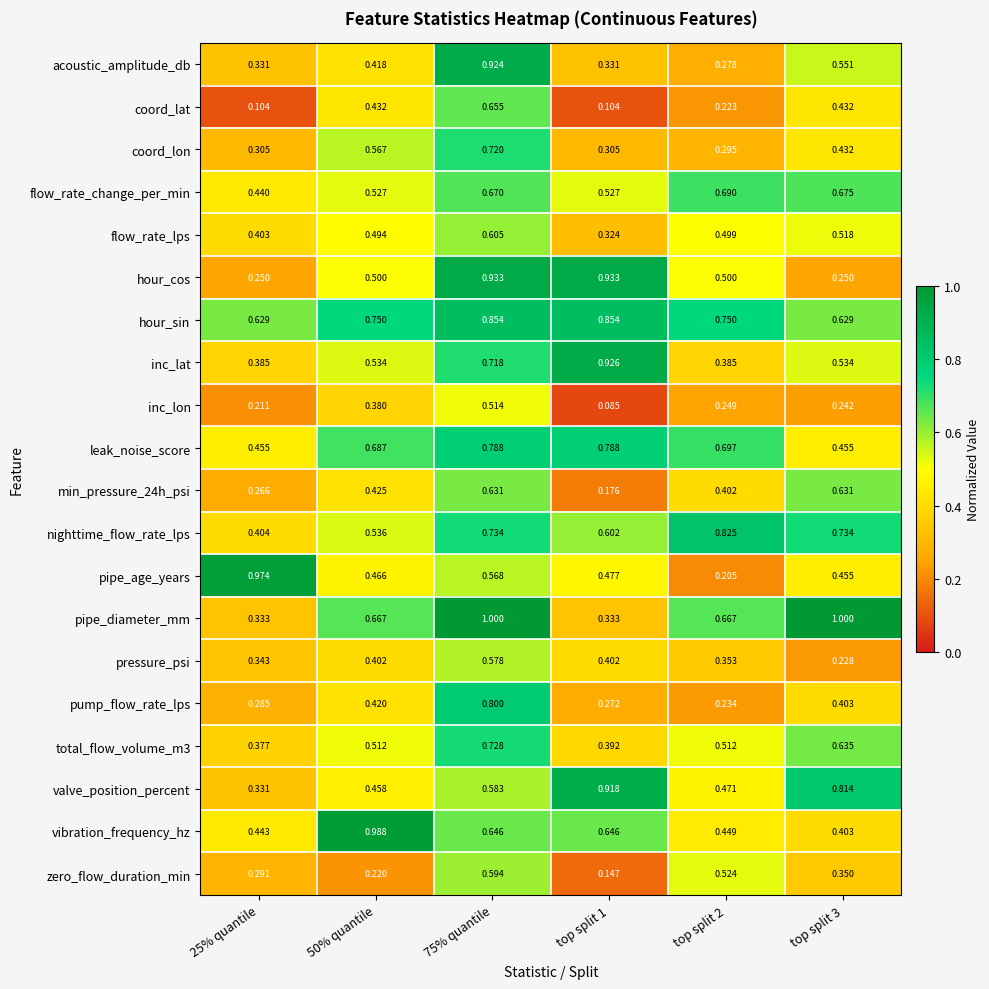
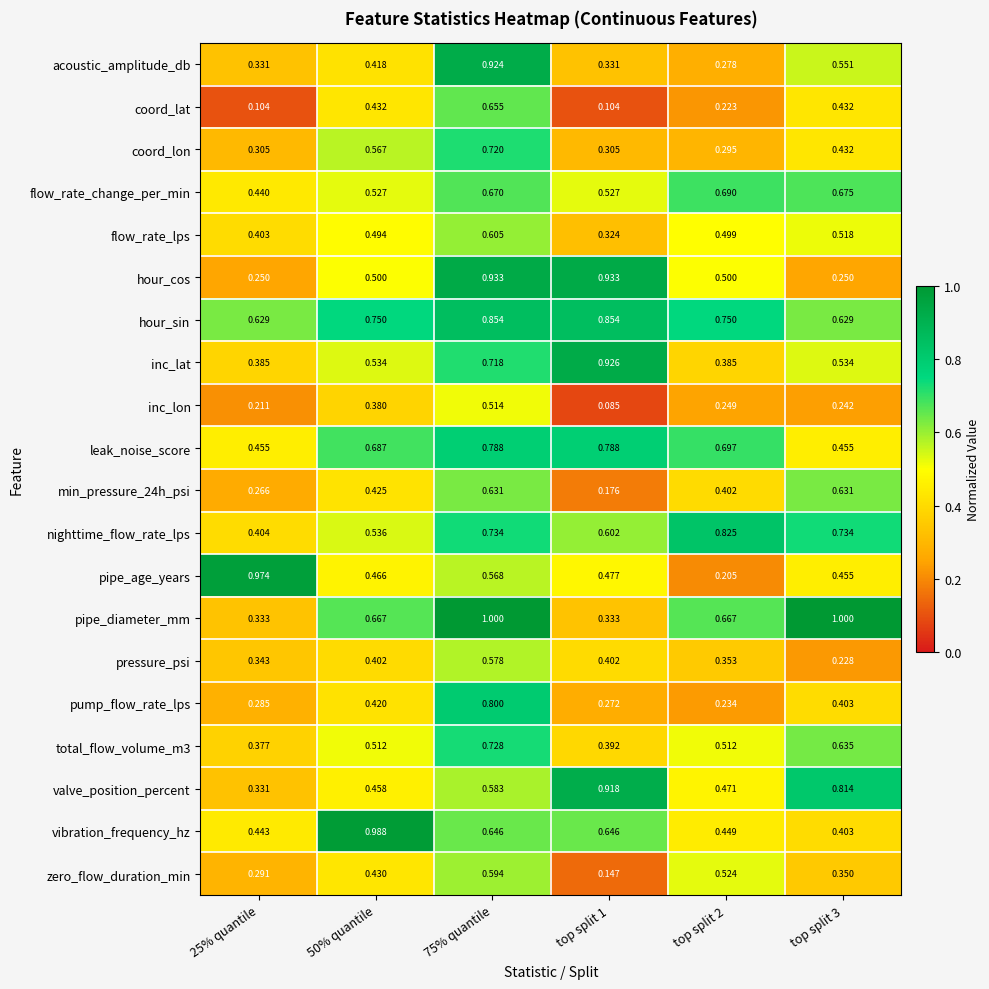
  {
    "acoustic_amplitude_db": {
      "25% quantile": 0.331,
      "50% quantile": 0.418,
      "75% quantile": 0.924,
      "top split 1": 0.331,
      "top split 2": 0.278,
      "top split 3": 0.551
    },
    "coord_lat": {
      "25% quantile": 0.104,
      "50% quantile": 0.432,
      "75% quantile": 0.655,
      "top split 1": 0.104,
      "top split 2": 0.223,
      "top split 3": 0.432
    },
    "coord_lon": {
      "25% quantile": 0.305,
      "50% quantile": 0.567,
      "75% quantile": 0.720,
      "top split 1": 0.305,
      "top split 2": 0.295,
      "top split 3": 0.432
    },
    "flow_rate_change_per_min": {
      "25% quantile": 0.440,
      "50% quantile": 0.527,
      "75% quantile": 0.670,
      "top split 1": 0.527,
      "top split 2": 0.690,
      "top split 3": 0.675
    },
    "flow_rate_lps": {
      "25% quantile": 0.403,
      "50% quantile": 0.494,
      "75% quantile": 0.605,
      "top split 1": 0.324,
      "top split 2": 0.499,
      "top split 3": 0.518
    },
    "hour_cos": {
      "25% quantile": 0.250,
      "50% quantile": 0.500,
      "75% quantile": 0.933,
      "top split 1": 0.933,
      "top split 2": 0.500,
      "top split 3": 0.250
    },
    "hour_sin": {
      "25% quantile": 0.629,
      "50% quantile": 0.750,
      "75% quantile": 0.854,
      "top split 1": 0.854,
      "top split 2": 0.750,
      "top split 3": 0.629
    },
    "inc_lat": {
      "25% quantile": 0.385,
      "50% quantile": 0.534,
      "75% quantile": 0.718,
      "top split 1": 0.926,
      "top split 2": 0.385,
      "top split 3": 0.534
    },
    "inc_lon": {
      "25% quantile": 0.211,
      "50% quantile": 0.380,
      "75% quantile": 0.514,
      "top split 1": 0.085,
      "top split 2": 0.249,
      "top split 3": 0.242
    },
    "leak_noise_score": {
      "25% quantile": 0.455,
      "50% quantile": 0.687,
      "75% quantile": 0.788,
      "top split 1": 0.788,
      "top split 2": 0.697,
      "top split 3": 0.455
    },
    "min_pressure_24h_psi": {
      "25% quantile": 0.266,
      "50% quantile": 0.425,
      "75% quantile": 0.631,
      "top split 1": 0.176,
      "top split 2": 0.402,
      "top split 3": 0.631
    },
    "nighttime_flow_rate_lps": {
      "25% quantile": 0.404,
      "50% quantile": 0.536,
      "75% quantile": 0.734,
      "top split 1": 0.602,
      "top split 2": 0.825,
      "top split 3": 0.734
    },
    "pipe_age_years": {
      "25% quantile": 0.974,
      "50% quantile": 0.466,
      "75% quantile": 0.568,
      "top split 1": 0.477,
      "top split 2": 0.205,
      "top split 3": 0.455
    },
    "pipe_diameter_mm": {
      "25% quantile": 0.333,
      "50% quantile": 0.667,
      "75% quantile": 1.000,
      "top split 1": 0.333,
      "top split 2": 0.667,
      "top split 3": 1.000
    },
    "pressure_psi": {
      "25% quantile": 0.343,
      "50% quantile": 0.402,
      "75% quantile": 0.578,
      "top split 1": 0.402,
      "top split 2": 0.353,
      "top split 3": 0.228
    },
    "pump_flow_rate_lps": {
      "25% quantile": 0.285,
      "50% quantile": 0.420,
      "75% quantile": 0.800,
      "top split 1": 0.272,
      "top split 2": 0.234,
      "top split 3": 0.403
    },
    "total_flow_volume_m3": {
      "25% quantile": 0.377,
      "50% quantile": 0.512,
      "75% quantile": 0.728,
      "top split 1": 0.392,
      "top split 2": 0.512,
      "top split 3": 0.635
    },
    "valve_position_percent": {
      "25% quantile": 0.331,
      "50% quantile": 0.458,
      "75% quantile": 0.583,
      "top split 1": 0.918,
      "top split 2": 0.471,
      "top split 3": 0.814
    },
    "vibration_frequency_hz": {
      "25% quantile": 0.443,
      "50% quantile": 0.988,
      "75% quantile": 0.646,
      "top split 1": 0.646,
      "top split 2": 0.449,
      "top split 3": 0.403
    },
    "zero_flow_duration_min": {
      "25% quantile": 0.291,
-     "50% quantile": 0.220,
+     "50% quantile": 0.430,
      "75% quantile": 0.594,
      "top split 1": 0.147,
      "top split 2": 0.524,
      "top split 3": 0.350
    }
  }
